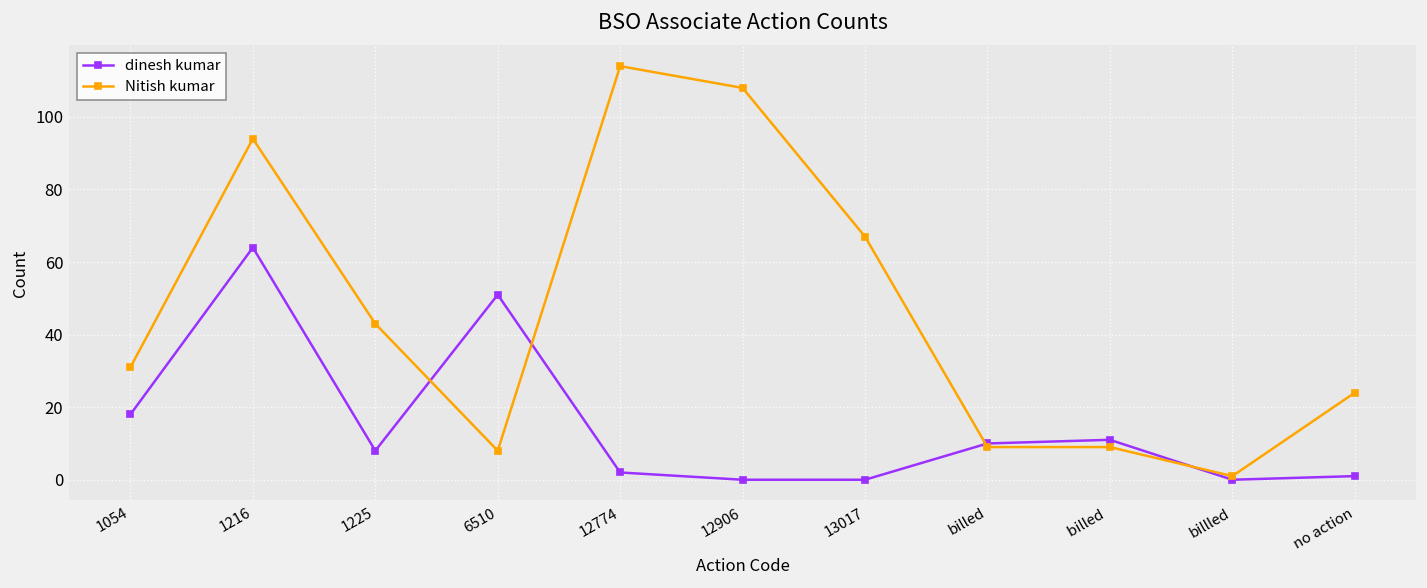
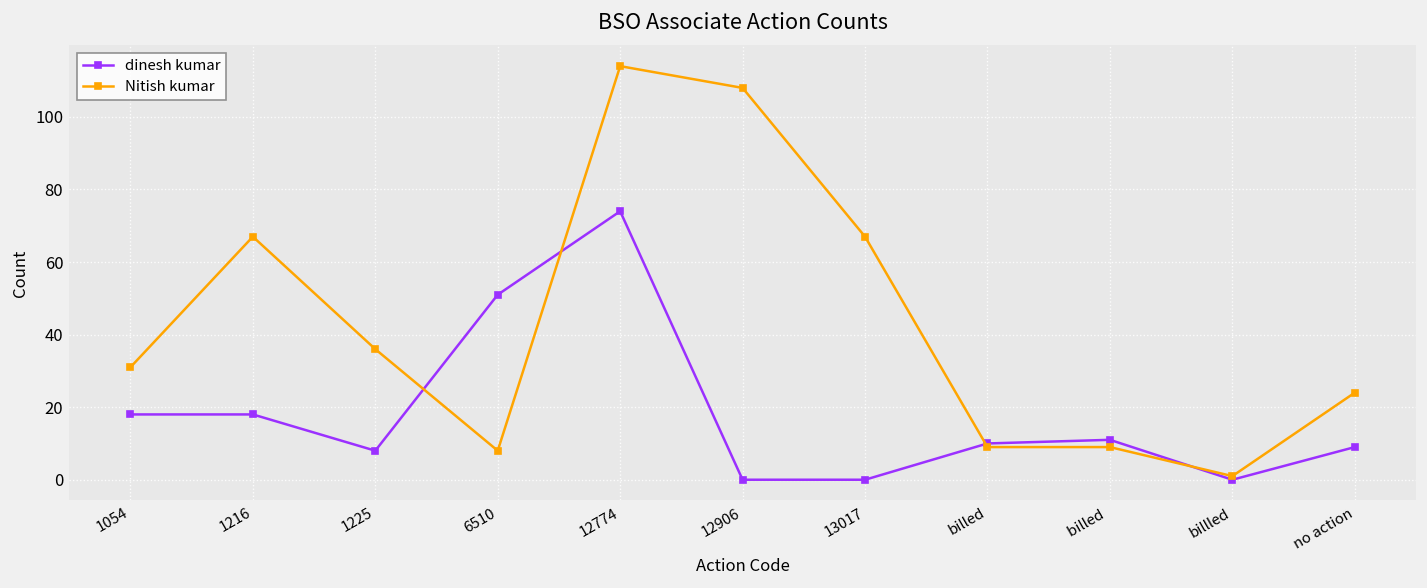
  {
    "dinesh kumar": {
      "1054": 18,
-     "1216": 64,
+     "1216": 18,
      "1225": 8,
      "6510": 51,
-     "12774": 2,
+     "12774": 74,
      "12906": 0,
      "13017": 0,
      "billled": 0,
-     "no action": 1
+     "no action": 9
    },
    "Nitish kumar": {
      "1054": 31,
-     "1216": 94,
-     "1225": 43,
+     "1216": 67,
+     "1225": 36,
      "6510": 8,
      "12774": 114,
      "12906": 108,
      "13017": 67,
      "billled": 1,
      "no action": 24
    }
  }
